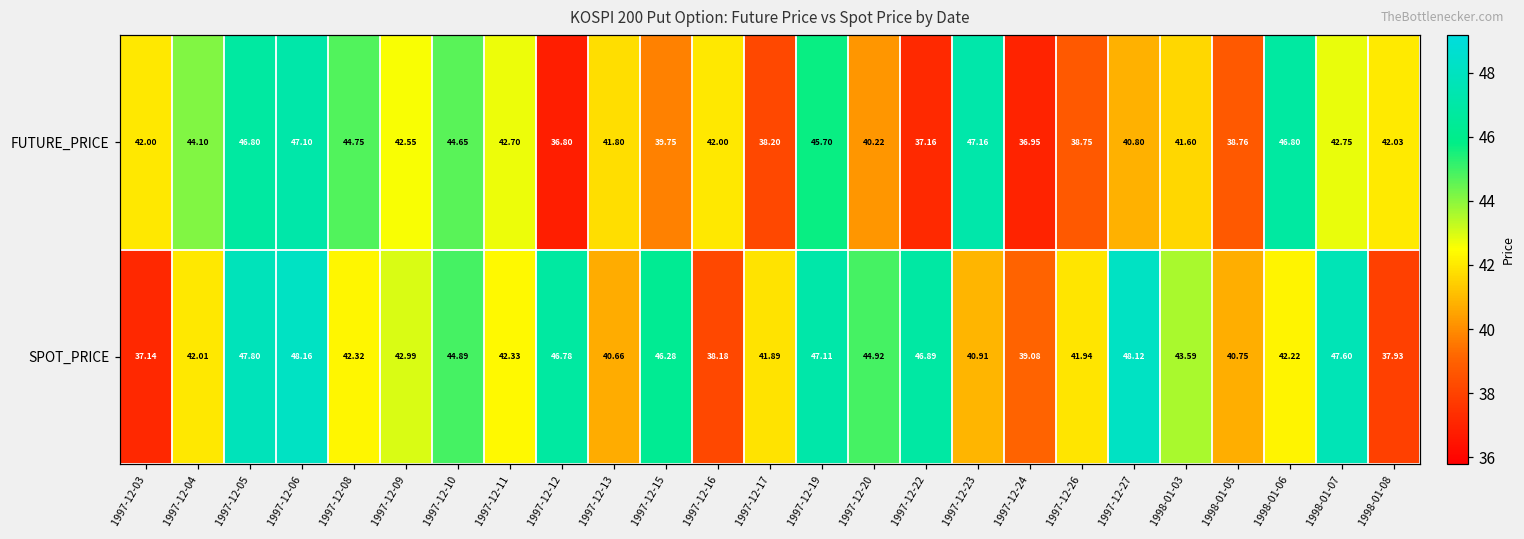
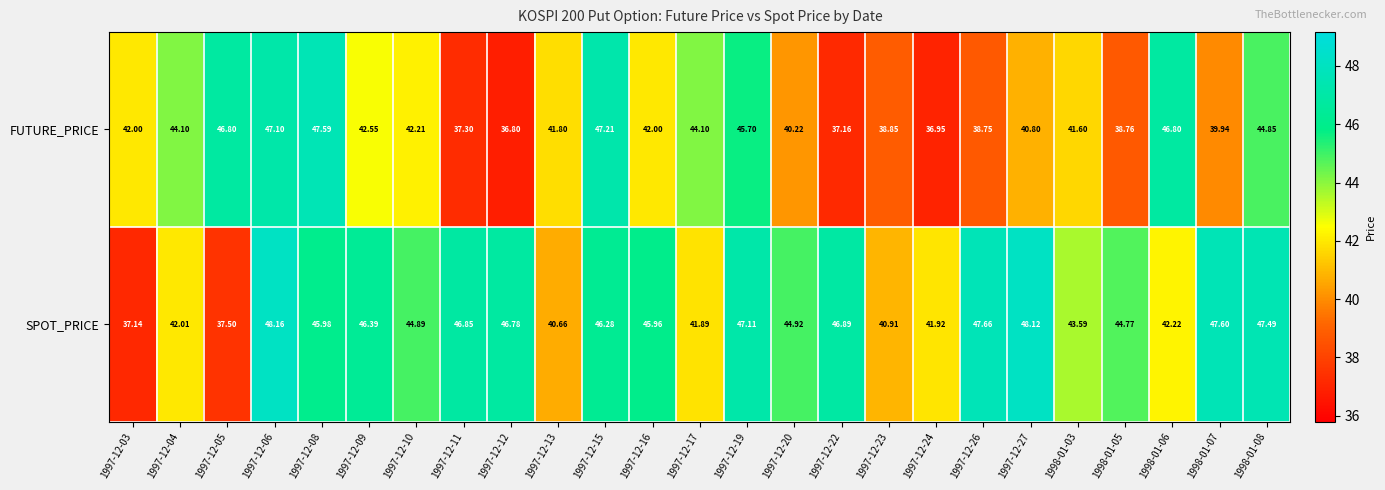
  {
    "FUTURE_PRICE": {
      "1997-12-03": 42.00,
      "1997-12-04": 44.10,
      "1997-12-05": 46.80,
      "1997-12-06": 47.10,
-     "1997-12-08": 44.75,
+     "1997-12-08": 47.59,
      "1997-12-09": 42.55,
-     "1997-12-10": 44.65,
-     "1997-12-11": 42.70,
+     "1997-12-10": 42.21,
+     "1997-12-11": 37.30,
      "1997-12-12": 36.80,
      "1997-12-13": 41.80,
-     "1997-12-15": 39.75,
+     "1997-12-15": 47.21,
      "1997-12-16": 42.00,
-     "1997-12-17": 38.20,
+     "1997-12-17": 44.10,
      "1997-12-19": 45.70,
      "1997-12-20": 40.22,
      "1997-12-22": 37.16,
-     "1997-12-23": 47.16,
+     "1997-12-23": 38.85,
      "1997-12-24": 36.95,
      "1997-12-26": 38.75,
      "1997-12-27": 40.80,
      "1998-01-03": 41.60,
      "1998-01-05": 38.76,
      "1998-01-06": 46.80,
-     "1998-01-07": 42.75,
-     "1998-01-08": 42.03
+     "1998-01-07": 39.94,
+     "1998-01-08": 44.85
    },
    "SPOT_PRICE": {
      "1997-12-03": 37.14,
      "1997-12-04": 42.01,
-     "1997-12-05": 47.80,
+     "1997-12-05": 37.50,
      "1997-12-06": 48.16,
-     "1997-12-08": 42.32,
-     "1997-12-09": 42.99,
+     "1997-12-08": 45.98,
+     "1997-12-09": 46.39,
      "1997-12-10": 44.89,
-     "1997-12-11": 42.33,
+     "1997-12-11": 46.85,
      "1997-12-12": 46.78,
      "1997-12-13": 40.66,
      "1997-12-15": 46.28,
-     "1997-12-16": 38.18,
+     "1997-12-16": 45.96,
      "1997-12-17": 41.89,
      "1997-12-19": 47.11,
      "1997-12-20": 44.92,
      "1997-12-22": 46.89,
      "1997-12-23": 40.91,
-     "1997-12-24": 39.08,
-     "1997-12-26": 41.94,
+     "1997-12-24": 41.92,
+     "1997-12-26": 47.66,
      "1997-12-27": 48.12,
      "1998-01-03": 43.59,
-     "1998-01-05": 40.75,
+     "1998-01-05": 44.77,
      "1998-01-06": 42.22,
      "1998-01-07": 47.60,
-     "1998-01-08": 37.93
+     "1998-01-08": 47.49
    }
  }
